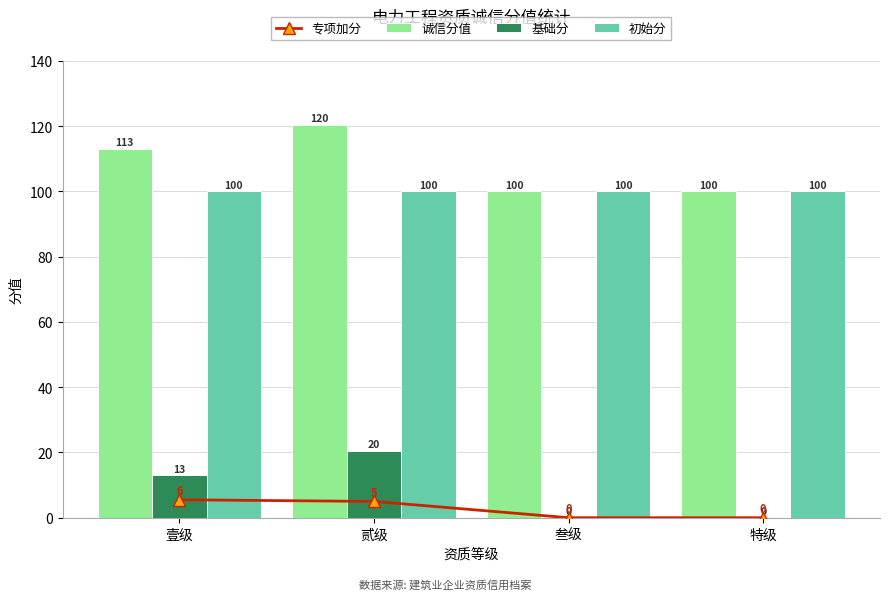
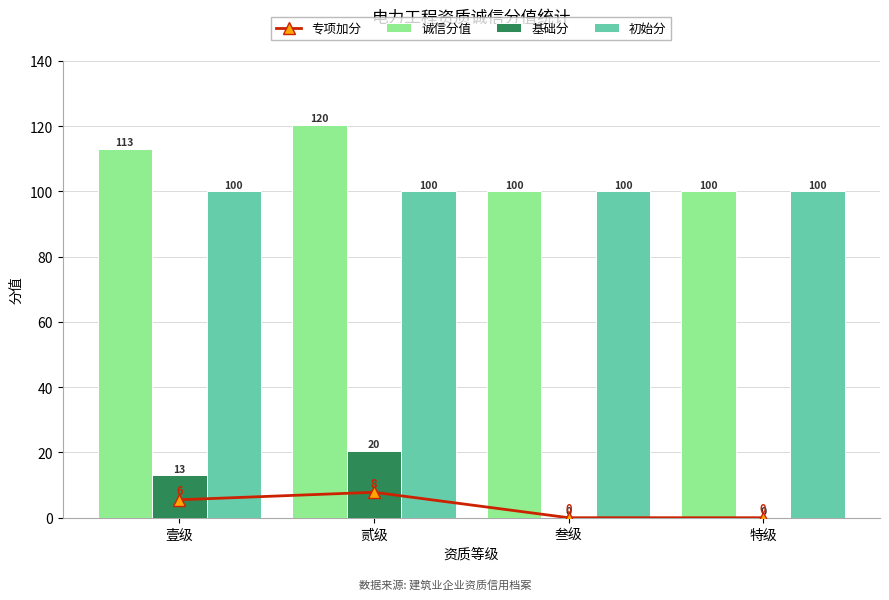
  {
    "专项加分": {
      "壹级": 6,
-     "贰级": 5
+     "贰级": 8
    },
    "基础分": {
      "壹级": 13,
      "贰级": 20
    }
  }
